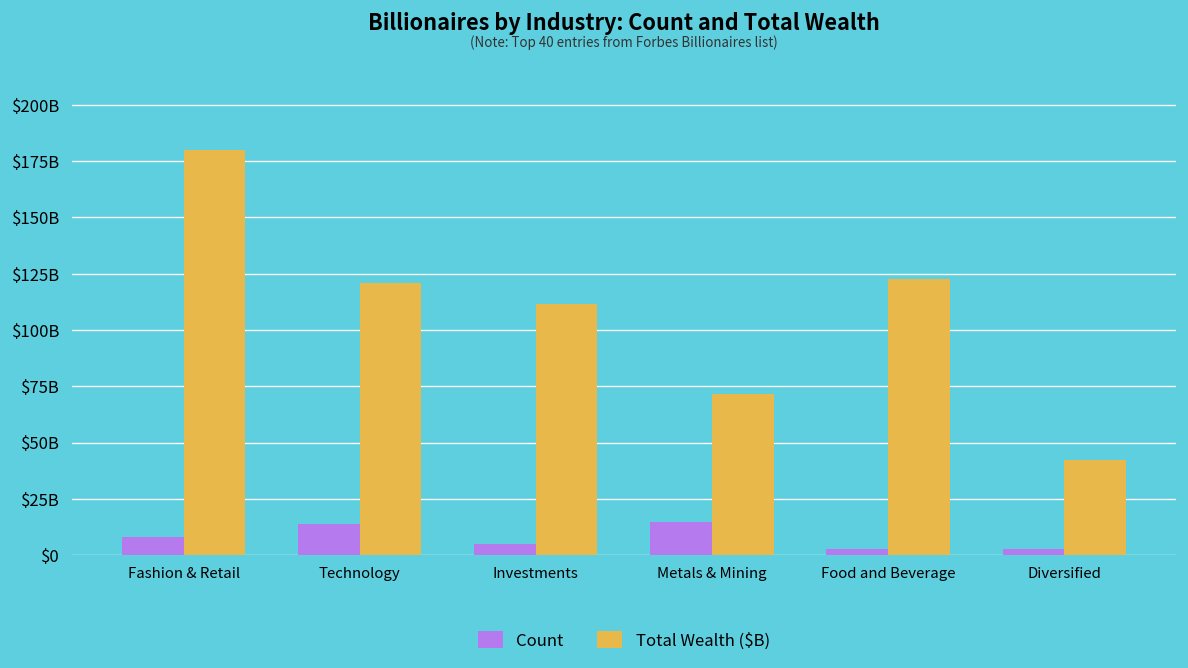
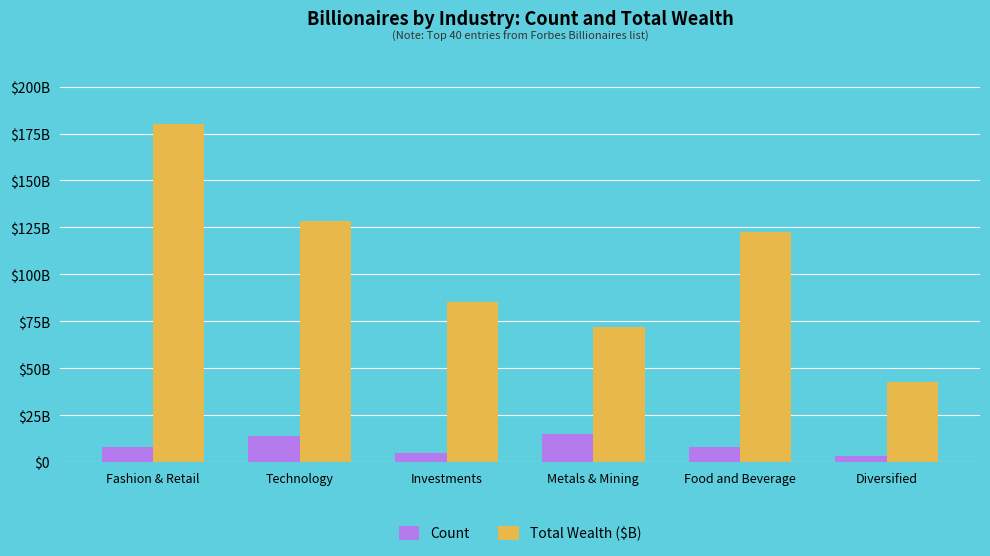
  {
    "Count": {
      "Fashion & Retail": "$8000000000",
      "Technology": "$14000000000",
      "Investments": "$5000000000",
      "Metals & Mining": "$15000000000",
-     "Food and Beverage": "$3000000000",
+     "Food and Beverage": "$8000000000",
      "Diversified": "$3000000000"
    },
    "Total Wealth ($B)": {
      "Fashion & Retail": "$180000000000",
-     "Technology": "$121000000000",
-     "Investments": "$112000000000",
+     "Technology": "$129000000000",
+     "Investments": "$85000000000",
      "Metals & Mining": "$72000000000",
      "Food and Beverage": "$123000000000",
      "Diversified": "$43000000000"
    }
  }
